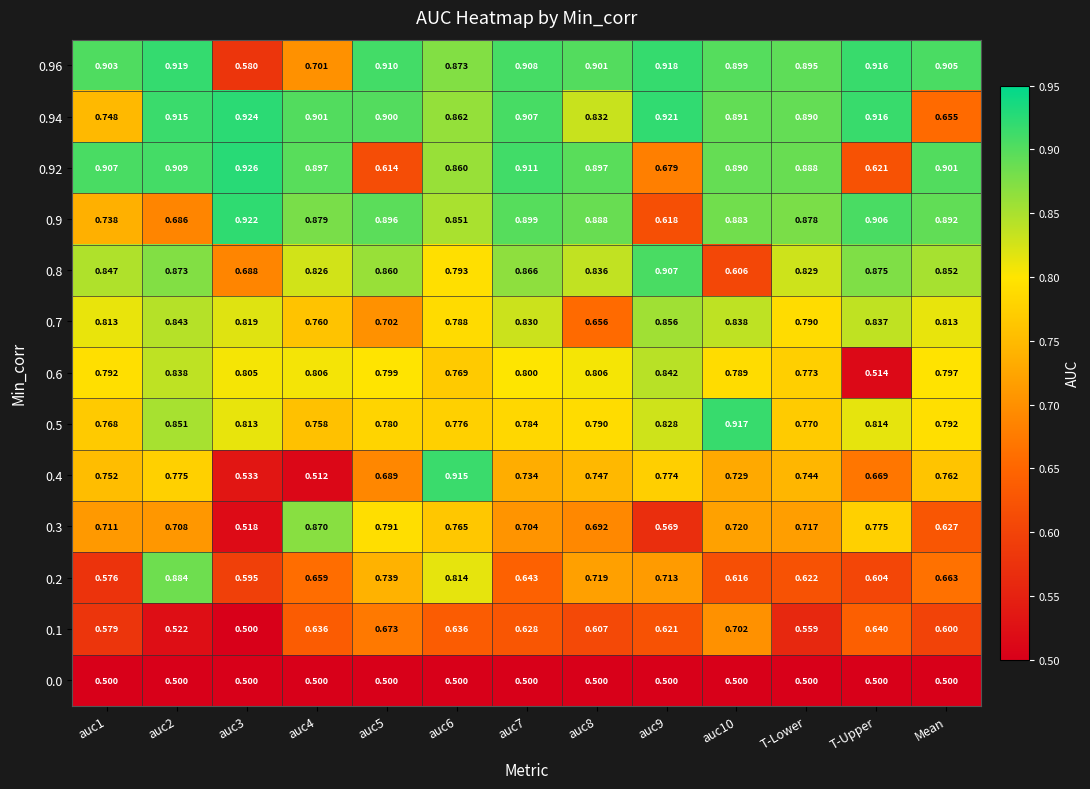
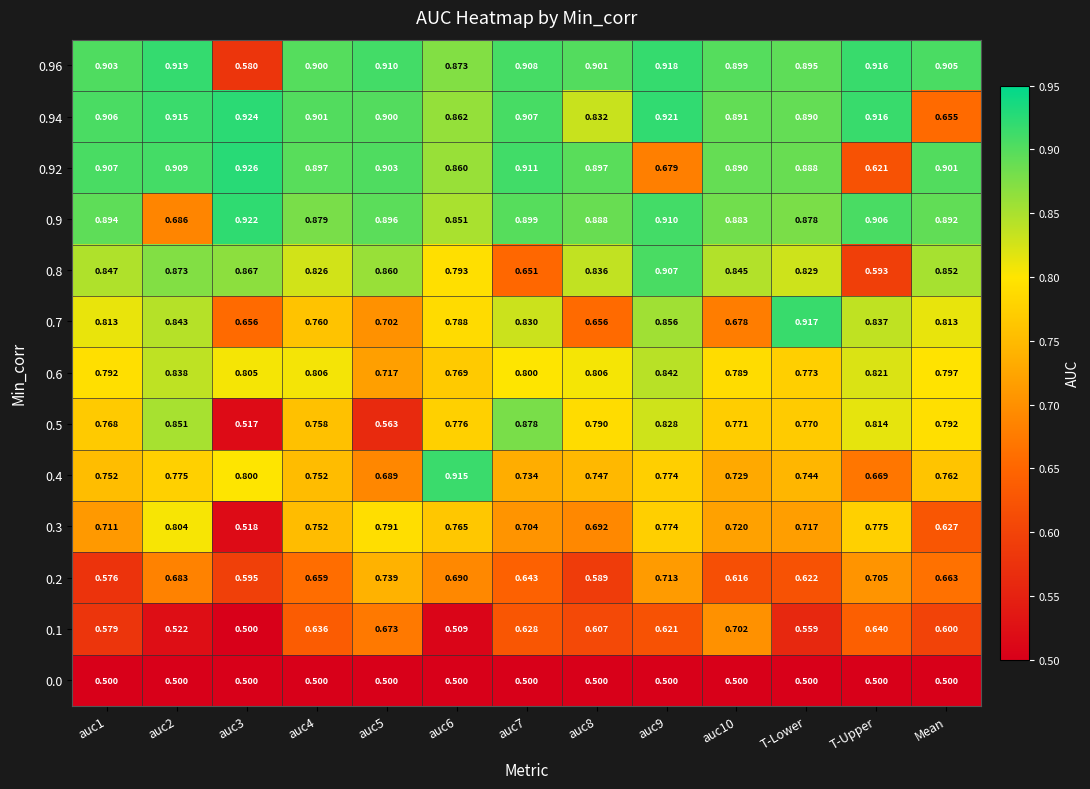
  {
    "0.96": {
      "auc1": 0.903,
      "auc2": 0.919,
      "auc3": 0.580,
-     "auc4": 0.701,
+     "auc4": 0.900,
      "auc5": 0.910,
      "auc6": 0.873,
      "auc7": 0.908,
      "auc8": 0.901,
      "auc9": 0.918,
      "auc10": 0.899,
      "T-Lower": 0.895,
      "T-Upper": 0.916,
      "Mean": 0.905
    },
    "0.94": {
-     "auc1": 0.748,
+     "auc1": 0.906,
      "auc2": 0.915,
      "auc3": 0.924,
      "auc4": 0.901,
      "auc5": 0.900,
      "auc6": 0.862,
      "auc7": 0.907,
      "auc8": 0.832,
      "auc9": 0.921,
      "auc10": 0.891,
      "T-Lower": 0.890,
      "T-Upper": 0.916,
      "Mean": 0.655
    },
    "0.92": {
      "auc1": 0.907,
      "auc2": 0.909,
      "auc3": 0.926,
      "auc4": 0.897,
-     "auc5": 0.614,
+     "auc5": 0.903,
      "auc6": 0.860,
      "auc7": 0.911,
      "auc8": 0.897,
      "auc9": 0.679,
      "auc10": 0.890,
      "T-Lower": 0.888,
      "T-Upper": 0.621,
      "Mean": 0.901
    },
    "0.9": {
-     "auc1": 0.738,
+     "auc1": 0.894,
      "auc2": 0.686,
      "auc3": 0.922,
      "auc4": 0.879,
      "auc5": 0.896,
      "auc6": 0.851,
      "auc7": 0.899,
      "auc8": 0.888,
-     "auc9": 0.618,
+     "auc9": 0.910,
      "auc10": 0.883,
      "T-Lower": 0.878,
      "T-Upper": 0.906,
      "Mean": 0.892
    },
    "0.8": {
      "auc1": 0.847,
      "auc2": 0.873,
-     "auc3": 0.688,
+     "auc3": 0.867,
      "auc4": 0.826,
      "auc5": 0.860,
      "auc6": 0.793,
-     "auc7": 0.866,
+     "auc7": 0.651,
      "auc8": 0.836,
      "auc9": 0.907,
-     "auc10": 0.606,
+     "auc10": 0.845,
      "T-Lower": 0.829,
-     "T-Upper": 0.875,
+     "T-Upper": 0.593,
      "Mean": 0.852
    },
    "0.7": {
      "auc1": 0.813,
      "auc2": 0.843,
-     "auc3": 0.819,
+     "auc3": 0.656,
      "auc4": 0.760,
      "auc5": 0.702,
      "auc6": 0.788,
      "auc7": 0.830,
      "auc8": 0.656,
      "auc9": 0.856,
-     "auc10": 0.838,
-     "T-Lower": 0.790,
+     "auc10": 0.678,
+     "T-Lower": 0.917,
      "T-Upper": 0.837,
      "Mean": 0.813
    },
    "0.6": {
      "auc1": 0.792,
      "auc2": 0.838,
      "auc3": 0.805,
      "auc4": 0.806,
-     "auc5": 0.799,
+     "auc5": 0.717,
      "auc6": 0.769,
      "auc7": 0.800,
      "auc8": 0.806,
      "auc9": 0.842,
      "auc10": 0.789,
      "T-Lower": 0.773,
-     "T-Upper": 0.514,
+     "T-Upper": 0.821,
      "Mean": 0.797
    },
    "0.5": {
      "auc1": 0.768,
      "auc2": 0.851,
-     "auc3": 0.813,
+     "auc3": 0.517,
      "auc4": 0.758,
-     "auc5": 0.780,
+     "auc5": 0.563,
      "auc6": 0.776,
-     "auc7": 0.784,
+     "auc7": 0.878,
      "auc8": 0.790,
      "auc9": 0.828,
-     "auc10": 0.917,
+     "auc10": 0.771,
      "T-Lower": 0.770,
      "T-Upper": 0.814,
      "Mean": 0.792
    },
    "0.4": {
      "auc1": 0.752,
      "auc2": 0.775,
-     "auc3": 0.533,
-     "auc4": 0.512,
+     "auc3": 0.800,
+     "auc4": 0.752,
      "auc5": 0.689,
      "auc6": 0.915,
      "auc7": 0.734,
      "auc8": 0.747,
      "auc9": 0.774,
      "auc10": 0.729,
      "T-Lower": 0.744,
      "T-Upper": 0.669,
      "Mean": 0.762
    },
    "0.3": {
      "auc1": 0.711,
-     "auc2": 0.708,
+     "auc2": 0.804,
      "auc3": 0.518,
-     "auc4": 0.870,
+     "auc4": 0.752,
      "auc5": 0.791,
      "auc6": 0.765,
      "auc7": 0.704,
      "auc8": 0.692,
-     "auc9": 0.569,
+     "auc9": 0.774,
      "auc10": 0.720,
      "T-Lower": 0.717,
      "T-Upper": 0.775,
      "Mean": 0.627
    },
    "0.2": {
      "auc1": 0.576,
-     "auc2": 0.884,
+     "auc2": 0.683,
      "auc3": 0.595,
      "auc4": 0.659,
      "auc5": 0.739,
-     "auc6": 0.814,
+     "auc6": 0.690,
      "auc7": 0.643,
-     "auc8": 0.719,
+     "auc8": 0.589,
      "auc9": 0.713,
      "auc10": 0.616,
      "T-Lower": 0.622,
-     "T-Upper": 0.604,
+     "T-Upper": 0.705,
      "Mean": 0.663
    },
    "0.1": {
      "auc1": 0.579,
      "auc2": 0.522,
      "auc3": 0.500,
      "auc4": 0.636,
      "auc5": 0.673,
-     "auc6": 0.636,
+     "auc6": 0.509,
      "auc7": 0.628,
      "auc8": 0.607,
      "auc9": 0.621,
      "auc10": 0.702,
      "T-Lower": 0.559,
      "T-Upper": 0.640,
      "Mean": 0.600
    },
    "0.0": {
      "auc1": 0.500,
      "auc2": 0.500,
      "auc3": 0.500,
      "auc4": 0.500,
      "auc5": 0.500,
      "auc6": 0.500,
      "auc7": 0.500,
      "auc8": 0.500,
      "auc9": 0.500,
      "auc10": 0.500,
      "T-Lower": 0.500,
      "T-Upper": 0.500,
      "Mean": 0.500
    }
  }
